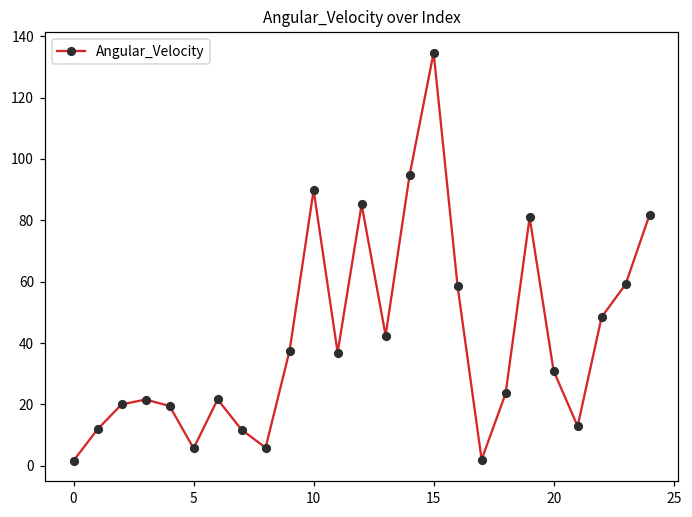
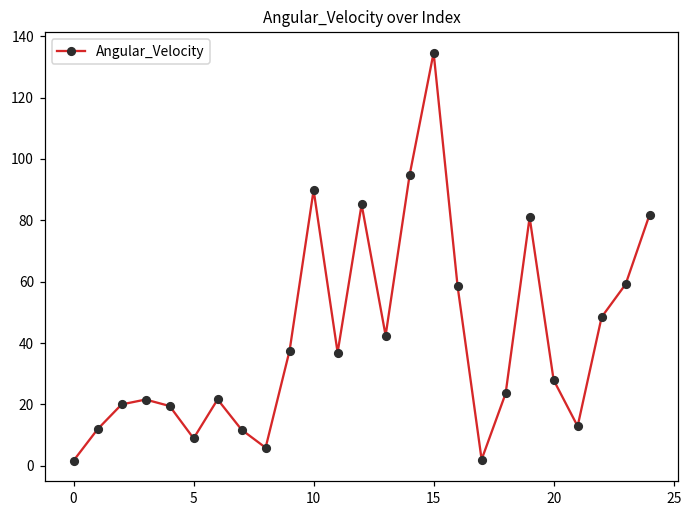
  {
    "0": 2,
-   "5": 6,
+   "5": 9,
    "10": 90,
    "15": 135,
-   "20": 31
+   "20": 28
  }
